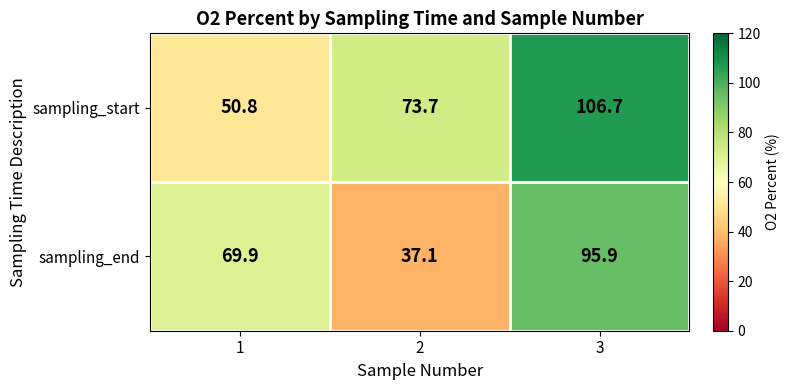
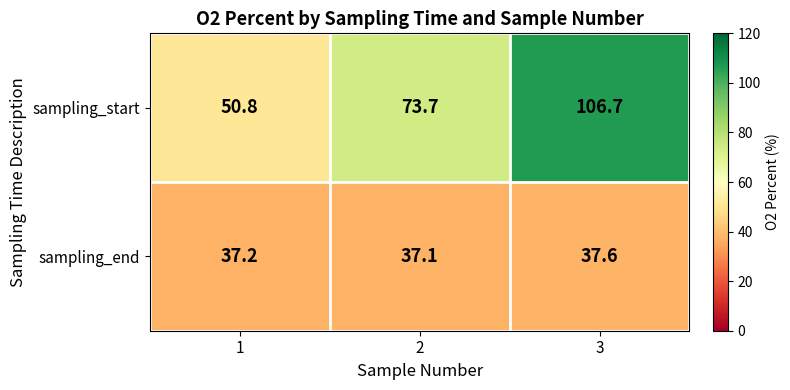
  {
    "sampling_start": {
      "1": 50.8,
      "2": 73.7,
      "3": 106.7
    },
    "sampling_end": {
-     "1": 69.9,
+     "1": 37.2,
      "2": 37.1,
-     "3": 95.9
+     "3": 37.6
    }
  }
